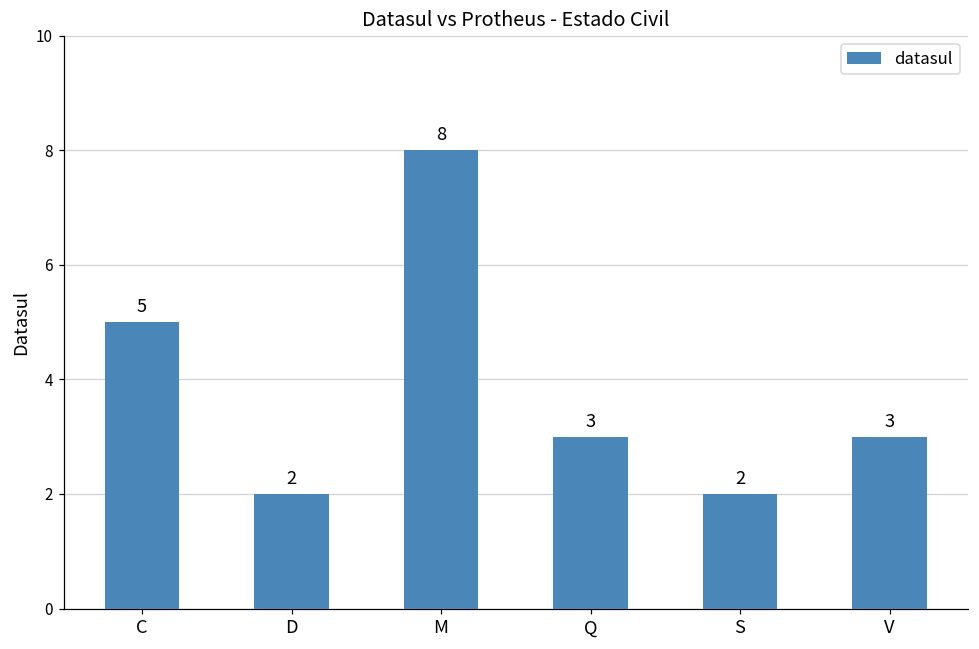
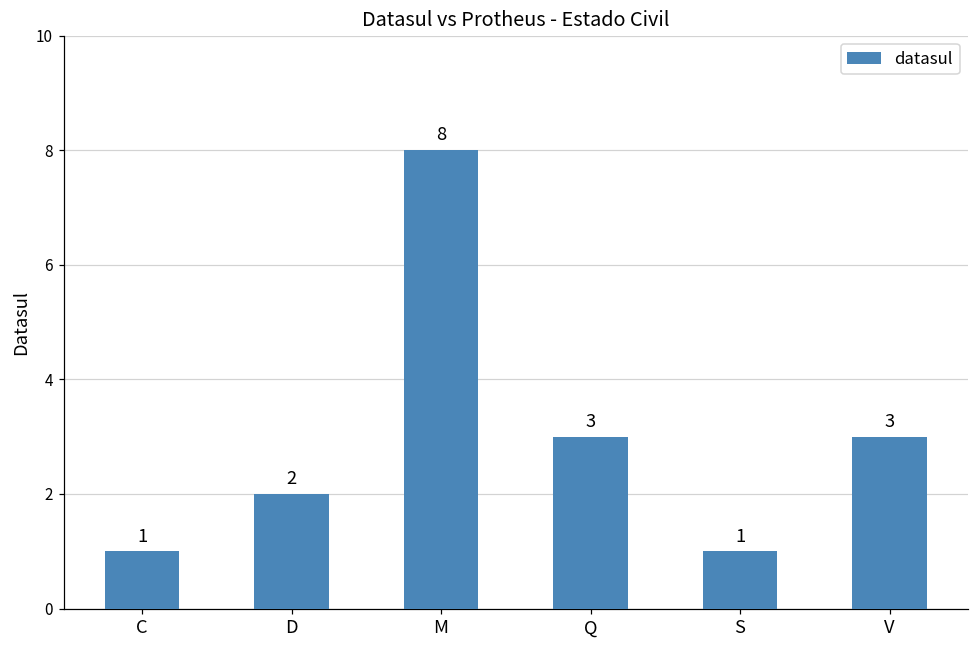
  {
-   "C": 5,
+   "C": 1,
    "D": 2,
    "M": 8,
    "Q": 3,
-   "S": 2,
+   "S": 1,
    "V": 3
  }
